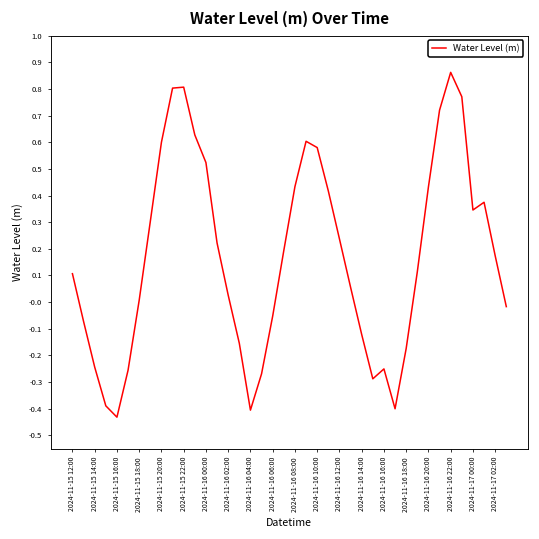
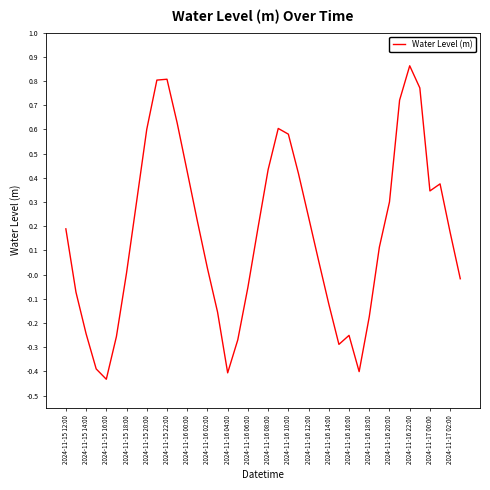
  {
-   "2024-11-15 12:00": 0.11,
+   "2024-11-15 12:00": 0.19,
    "2024-11-15 14:00": -0.24,
    "2024-11-15 16:00": -0.43,
    "2024-11-15 18:00": 0.01,
    "2024-11-15 20:00": 0.60,
    "2024-11-15 22:00": 0.81,
-   "2024-11-16 00:00": 0.52,
+   "2024-11-16 00:00": 0.43,
    "2024-11-16 02:00": 0.03,
    "2024-11-16 04:00": -0.41,
    "2024-11-16 06:00": -0.05,
    "2024-11-16 08:00": 0.43,
    "2024-11-16 10:00": 0.58,
    "2024-11-16 12:00": 0.24,
    "2024-11-16 14:00": -0.12,
    "2024-11-16 16:00": -0.25,
    "2024-11-16 18:00": -0.17,
-   "2024-11-16 20:00": 0.43,
+   "2024-11-16 20:00": 0.30,
    "2024-11-16 22:00": 0.86,
    "2024-11-17 00:00": 0.35,
    "2024-11-17 02:00": 0.17
  }
